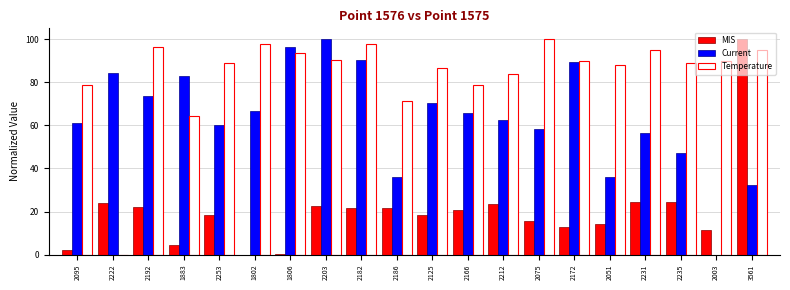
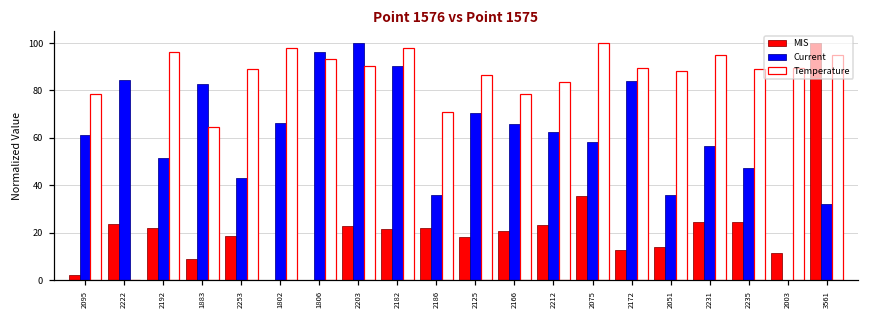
  {
    "MIS": {
      "2095": 2,
      "2222": 24,
      "2192": 22,
-     "1883": 5,
+     "1883": 9,
      "2253": 19,
      "1802": 0,
      "2203": 23,
      "2182": 22,
      "2186": 22,
      "2125": 18,
      "2166": 21,
      "2212": 23,
-     "2075": 16,
+     "2075": 35,
      "2172": 13,
      "2051": 14,
      "2231": 24,
      "2235": 25,
      "2003": 11
    },
    "Current": {
      "2095": 61,
      "2222": 84,
-     "2192": 74,
+     "2192": 52,
      "1883": 83,
-     "2253": 60,
+     "2253": 43,
      "1802": 66,
      "1806": 96,
      "2203": 100,
      "2182": 90,
      "2186": 36,
      "2125": 70,
      "2166": 66,
      "2212": 63,
      "2075": 58,
-     "2172": 89,
+     "2172": 84,
      "2051": 36,
      "2231": 57,
      "2235": 47,
      "2003": 0,
      "3561": 32
    },
    "Temperature": {
      "2095": 79,
      "2222": 0,
      "2192": 96,
      "1883": 64,
      "2253": 89,
      "1802": 98,
      "1806": 93,
      "2203": 90,
      "2182": 98,
      "2186": 71,
      "2125": 87,
      "2166": 79,
      "2212": 84,
      "2075": 100,
      "2172": 90,
      "2051": 88,
      "2231": 95,
      "2235": 89
    }
  }
